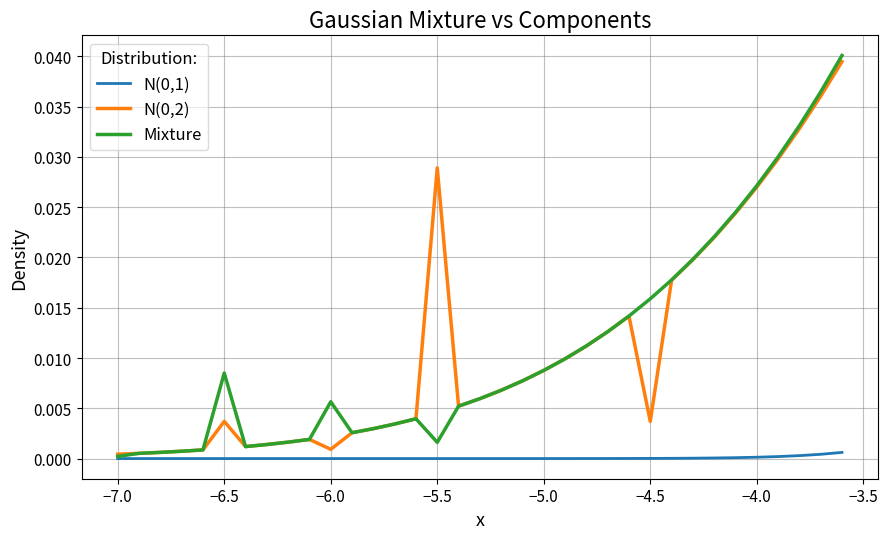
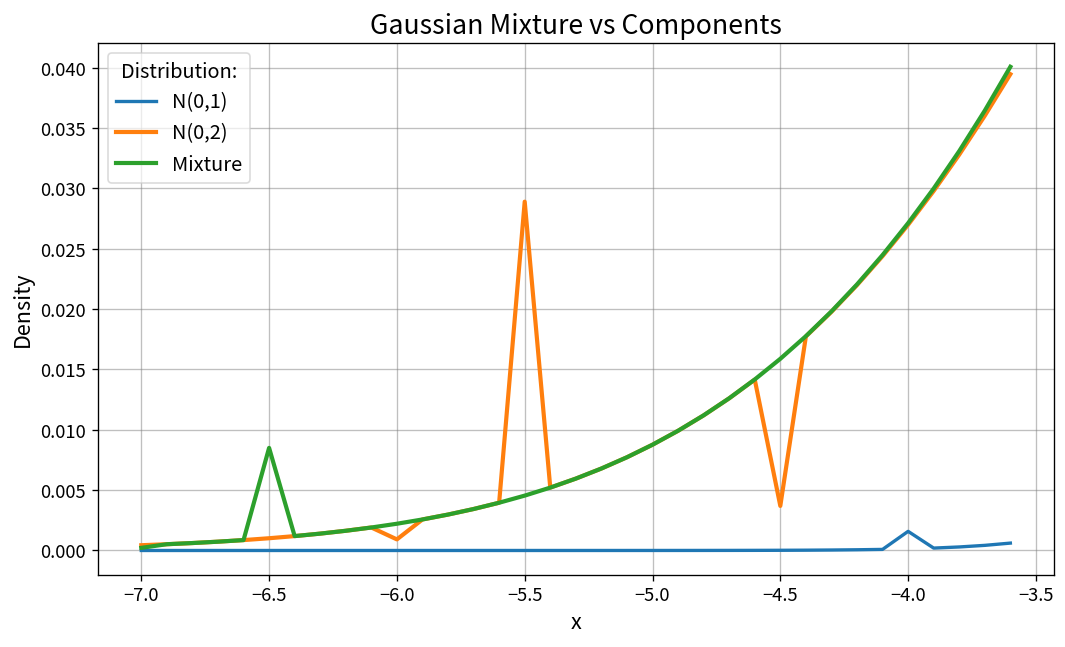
  {
    "N(0,1)": {
      "−6.5": 0.0000,
      "−6.0": 0.0000,
      "−5.5": 0.0000,
      "−5.0": 0.0000,
      "−4.5": 0.0000,
-     "−4.0": 0.0001
+     "−4.0": 0.0016
    },
    "N(0,2)": {
-     "−6.5": 0.0037,
+     "−6.5": 0.0010,
      "−6.0": 0.0009,
      "−5.5": 0.0289,
      "−4.5": 0.0037
    },
    "Mixture": {
      "−6.5": 0.0085,
-     "−6.0": 0.0057,
-     "−5.5": 0.0016,
+     "−6.0": 0.0022,
+     "−5.5": 0.0045,
      "−4.5": 0.0159
    }
  }
